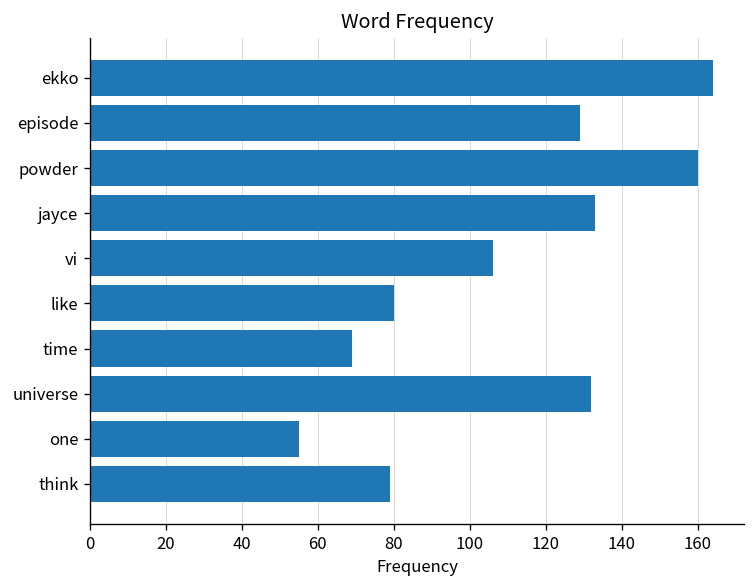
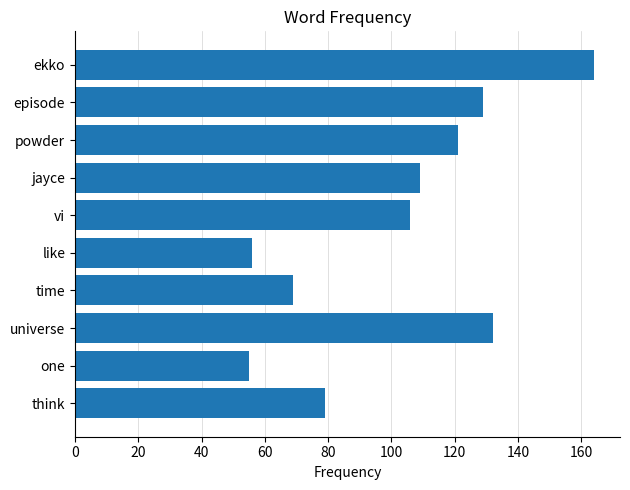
  {
    "ekko": 164,
    "episode": 129,
-   "powder": 160,
-   "jayce": 133,
+   "powder": 121,
+   "jayce": 109,
    "vi": 106,
-   "like": 80,
+   "like": 56,
    "time": 69,
    "universe": 132,
    "one": 55,
    "think": 79
  }
